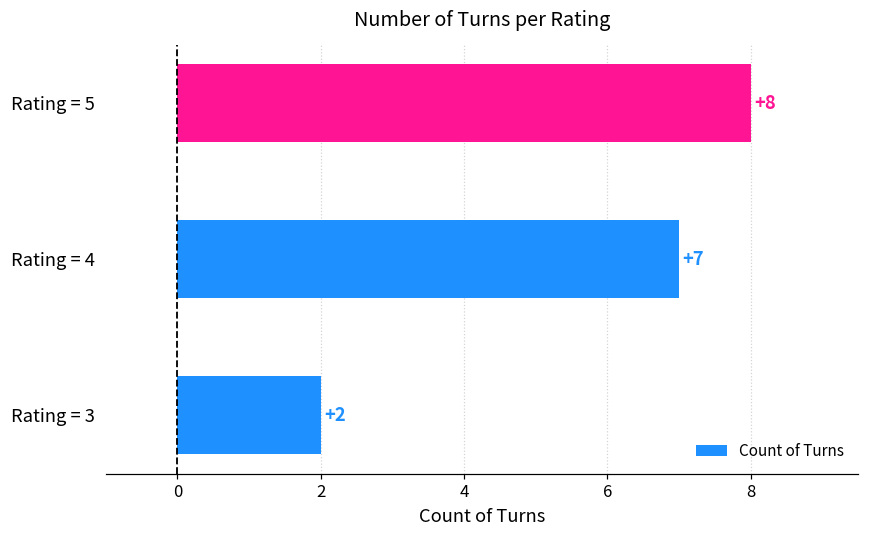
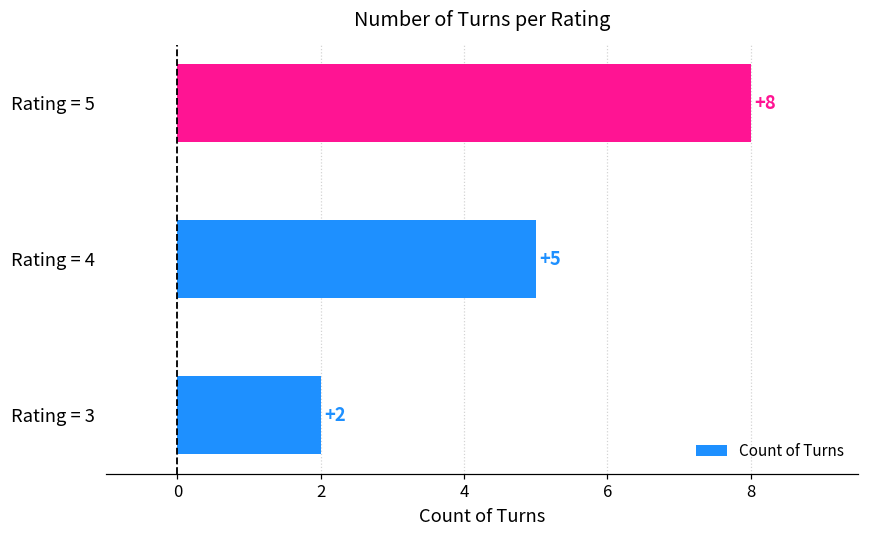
  {
    "Rating = 5": "+8",
-   "Rating = 4": "+7",
+   "Rating = 4": "+5",
    "Rating = 3": "+2"
  }
